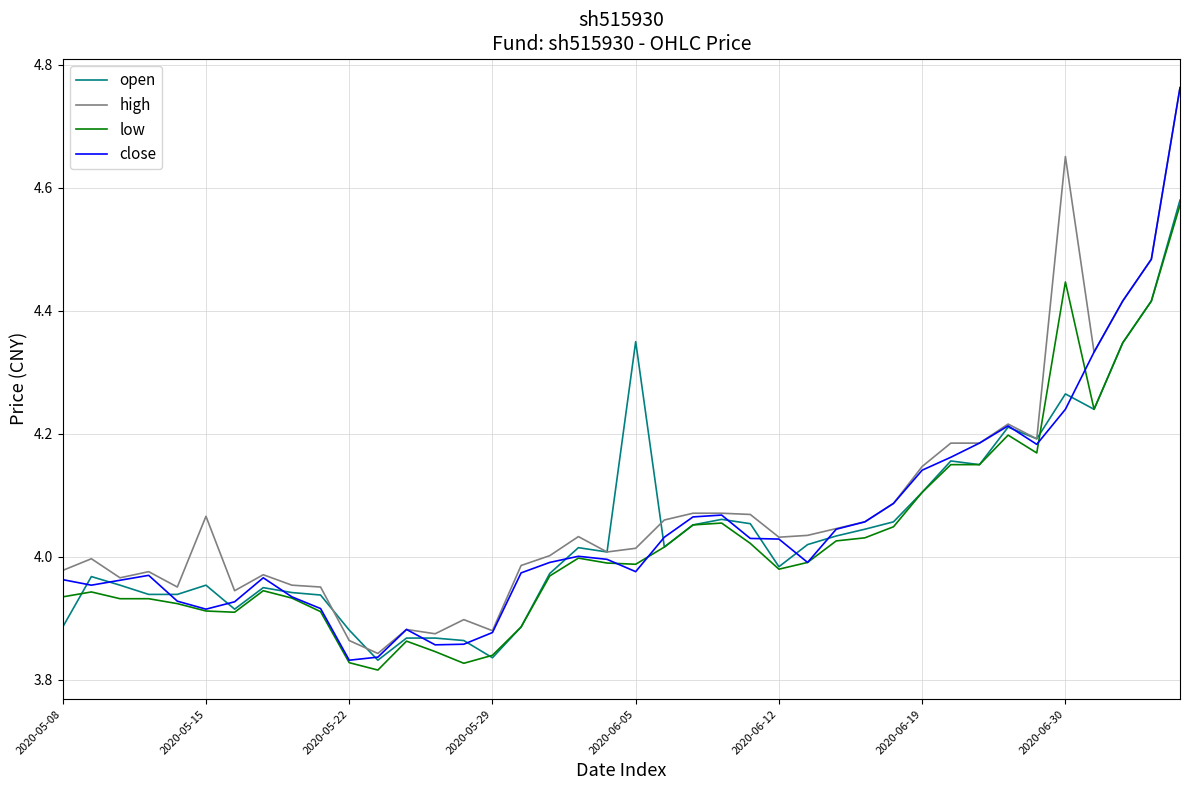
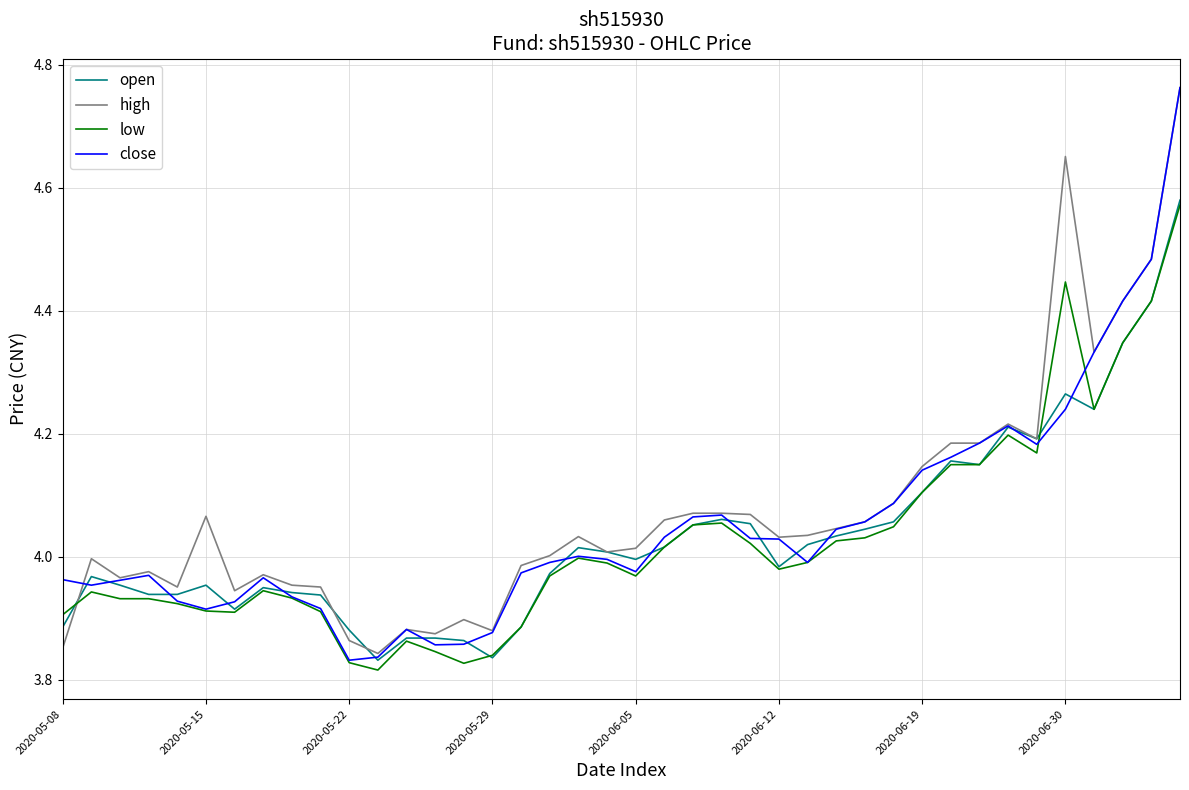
  {
    "open": {
      "2020-05-08": 3.89,
      "2020-05-15": 3.95,
      "2020-05-22": 3.88,
-     "2020-06-05": 4.35,
+     "2020-06-05": 4.00,
      "2020-06-30": 4.27
    },
    "high": {
-     "2020-05-08": 3.98,
+     "2020-05-08": 3.85,
      "2020-05-15": 4.07,
      "2020-05-22": 3.86,
      "2020-06-05": 4.01,
      "2020-06-19": 4.15,
      "2020-06-30": 4.65
    },
    "low": {
-     "2020-05-08": 3.94,
-     "2020-06-05": 3.99,
+     "2020-05-08": 3.91,
+     "2020-06-05": 3.97,
      "2020-06-30": 4.45
    },
    "close": {
      "2020-05-08": 3.96,
      "2020-06-05": 3.98,
      "2020-06-19": 4.14,
      "2020-06-30": 4.24
    }
  }
